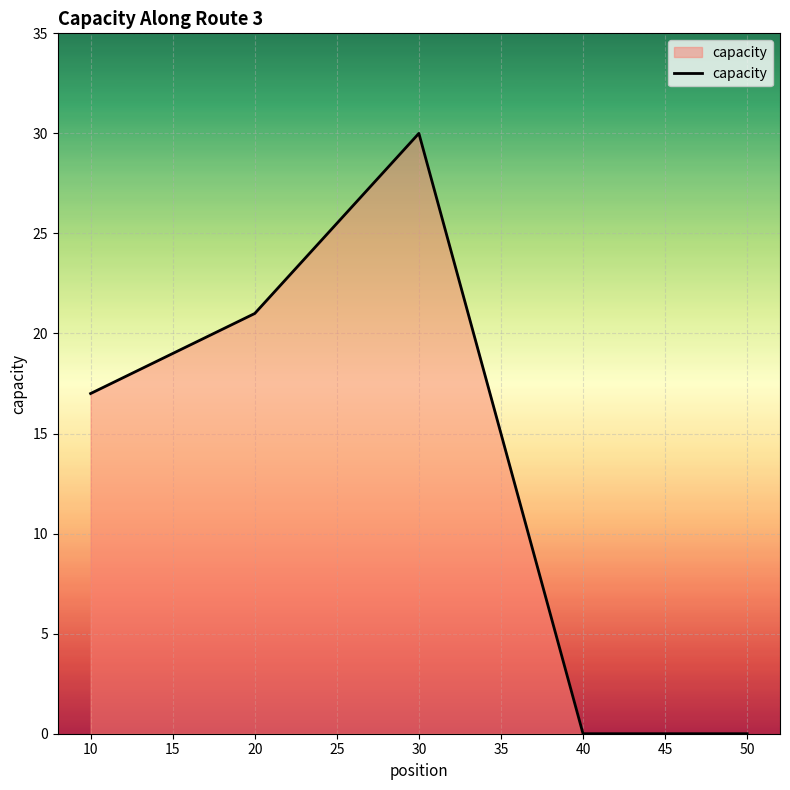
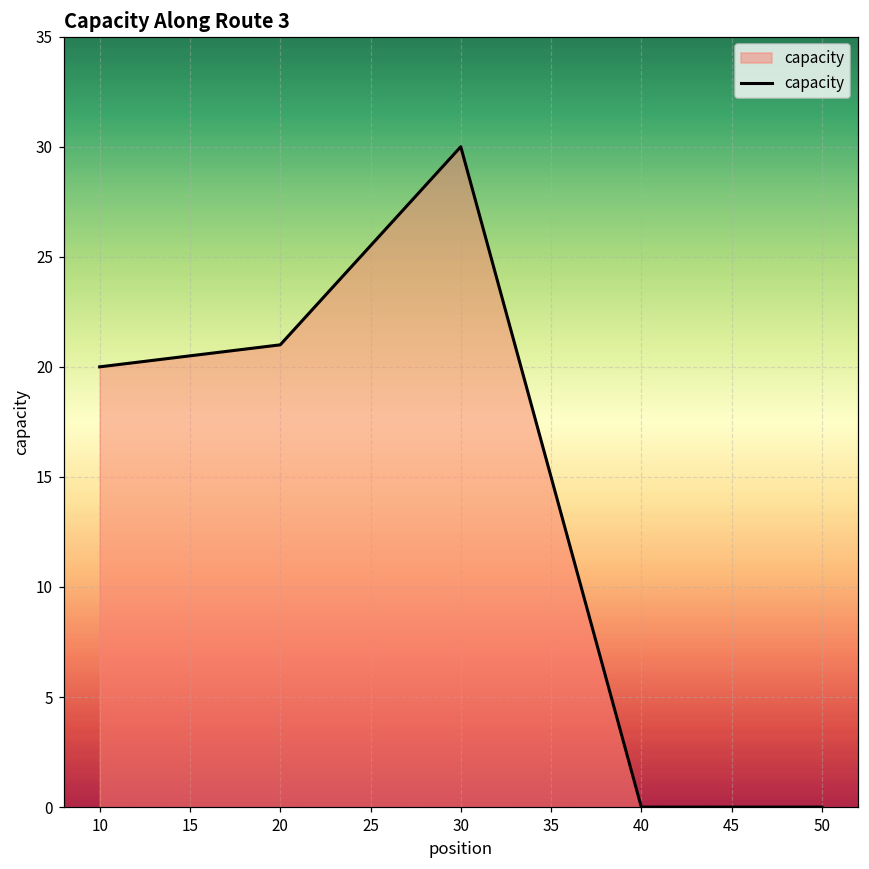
  {
-   "10": 17,
+   "10": 20,
    "20": 21,
    "30": 30,
    "40": 0,
    "50": 0
  }
